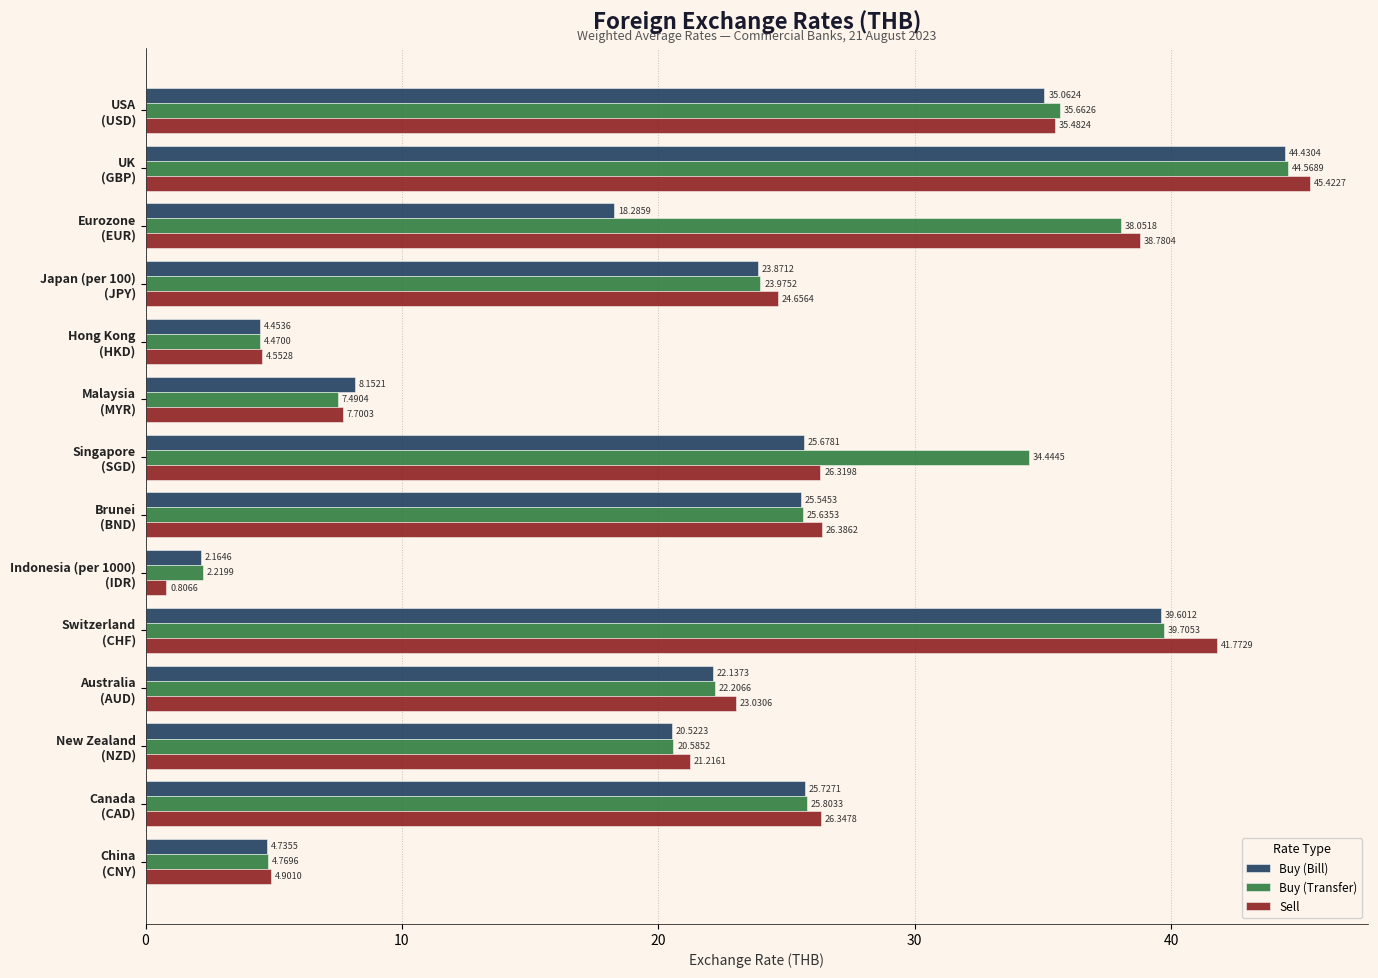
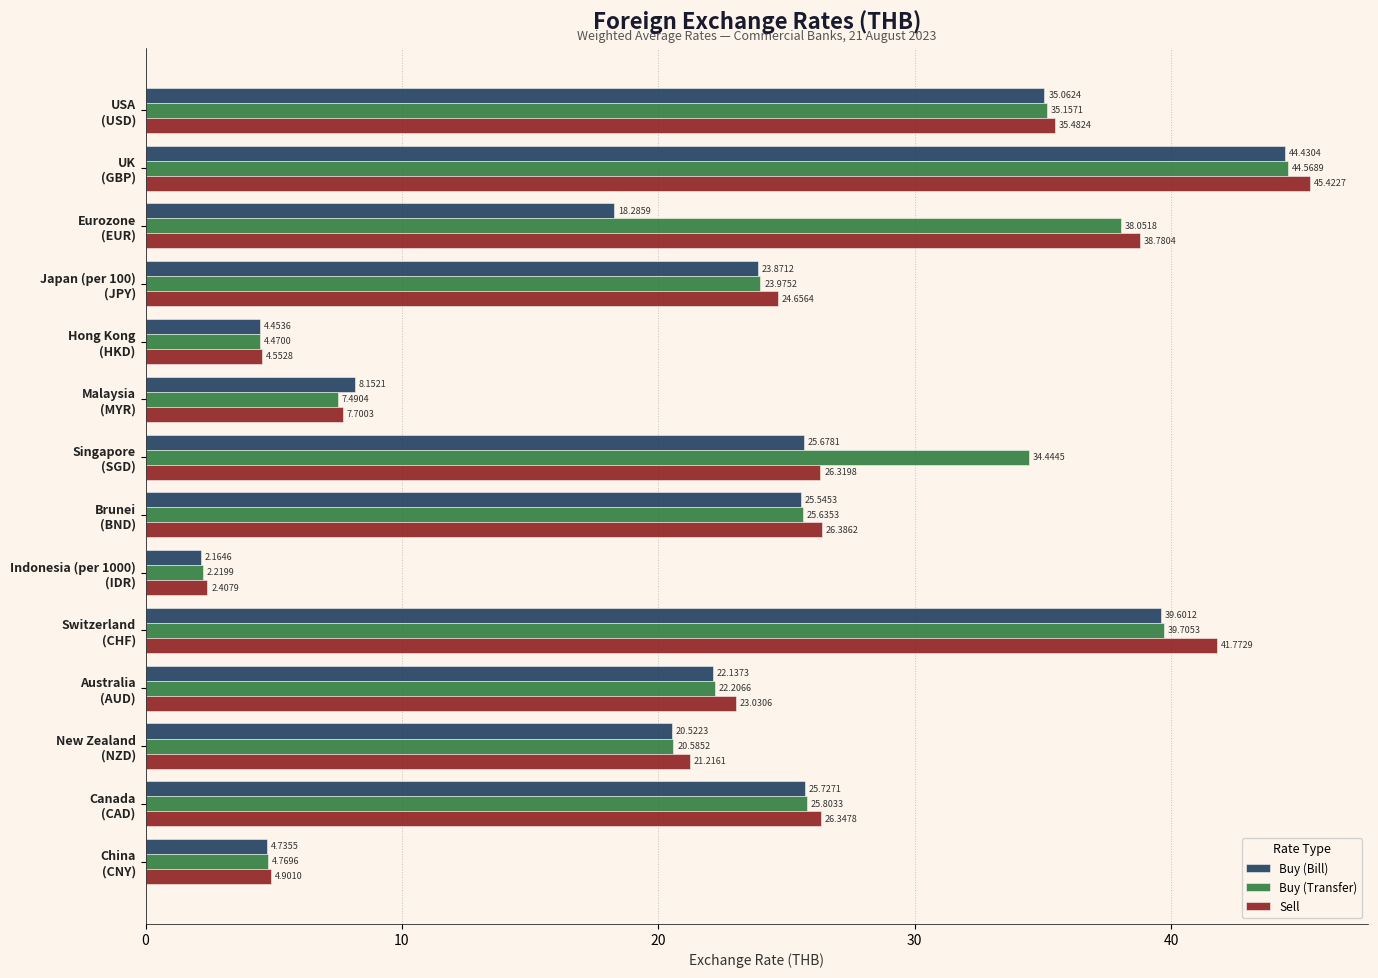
  {
    "Buy (Bill)": {
      "USA (USD)": 35.0624,
      "UK (GBP)": 44.4304,
      "Eurozone (EUR)": 18.2859,
      "Japan (per 100) (JPY)": 23.8712,
      "Hong Kong (HKD)": 4.4536,
      "Malaysia (MYR)": 8.1521,
      "Singapore (SGD)": 25.6781,
      "Brunei (BND)": 25.5453,
      "Indonesia (per 1000) (IDR)": 2.1646,
      "Switzerland (CHF)": 39.6012,
      "Australia (AUD)": 22.1373,
      "New Zealand (NZD)": 20.5223,
      "Canada (CAD)": 25.7271,
      "China (CNY)": 4.7355
    },
    "Buy (Transfer)": {
-     "USA (USD)": 35.6626,
+     "USA (USD)": 35.1571,
      "UK (GBP)": 44.5689,
      "Eurozone (EUR)": 38.0518,
      "Japan (per 100) (JPY)": 23.9752,
      "Hong Kong (HKD)": 4.4700,
      "Malaysia (MYR)": 7.4904,
      "Singapore (SGD)": 34.4445,
      "Brunei (BND)": 25.6353,
      "Indonesia (per 1000) (IDR)": 2.2199,
      "Switzerland (CHF)": 39.7053,
      "Australia (AUD)": 22.2066,
      "New Zealand (NZD)": 20.5852,
      "Canada (CAD)": 25.8033,
      "China (CNY)": 4.7696
    },
    "Sell": {
      "USA (USD)": 35.4824,
      "UK (GBP)": 45.4227,
      "Eurozone (EUR)": 38.7804,
      "Japan (per 100) (JPY)": 24.6564,
      "Hong Kong (HKD)": 4.5528,
      "Malaysia (MYR)": 7.7003,
      "Singapore (SGD)": 26.3198,
      "Brunei (BND)": 26.3862,
-     "Indonesia (per 1000) (IDR)": 0.8066,
+     "Indonesia (per 1000) (IDR)": 2.4079,
      "Switzerland (CHF)": 41.7729,
      "Australia (AUD)": 23.0306,
      "New Zealand (NZD)": 21.2161,
      "Canada (CAD)": 26.3478,
      "China (CNY)": 4.9010
    }
  }
